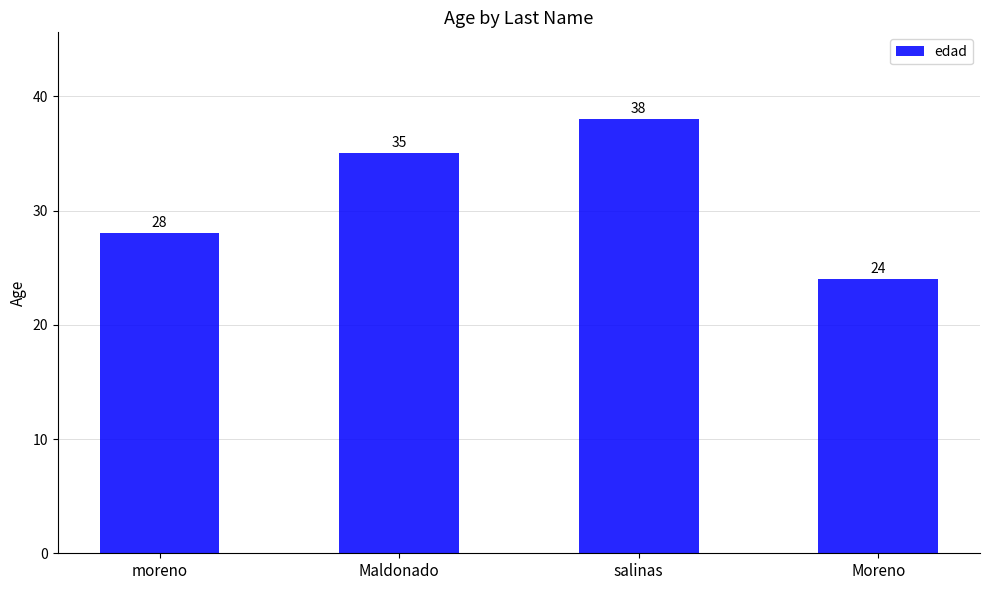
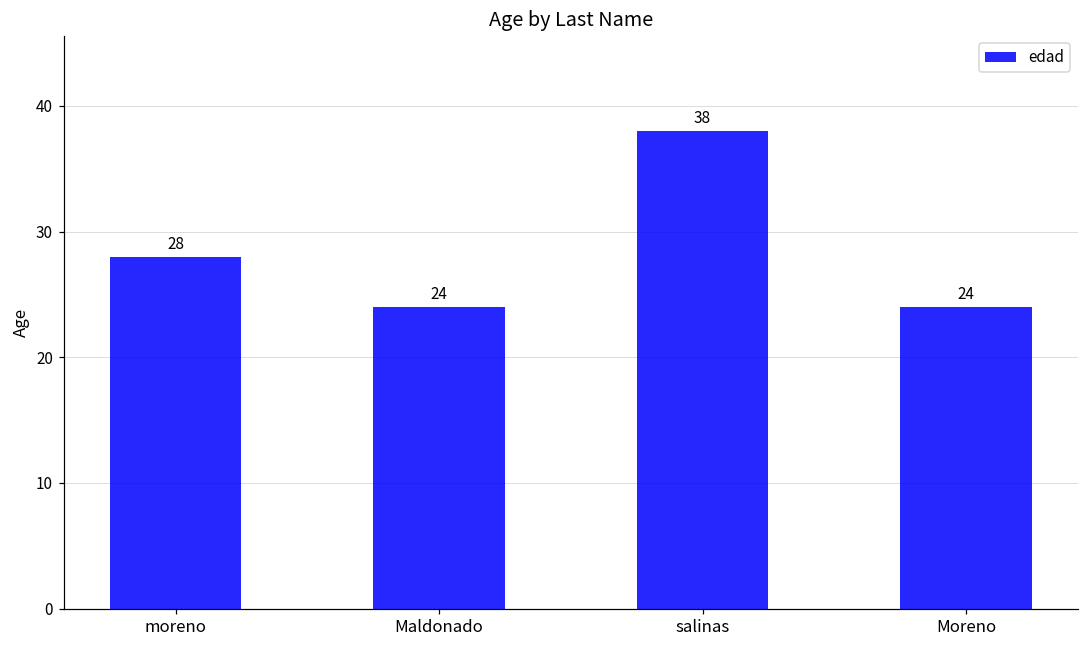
  {
    "moreno": 28,
-   "Maldonado": 35,
+   "Maldonado": 24,
    "salinas": 38,
    "Moreno": 24
  }
